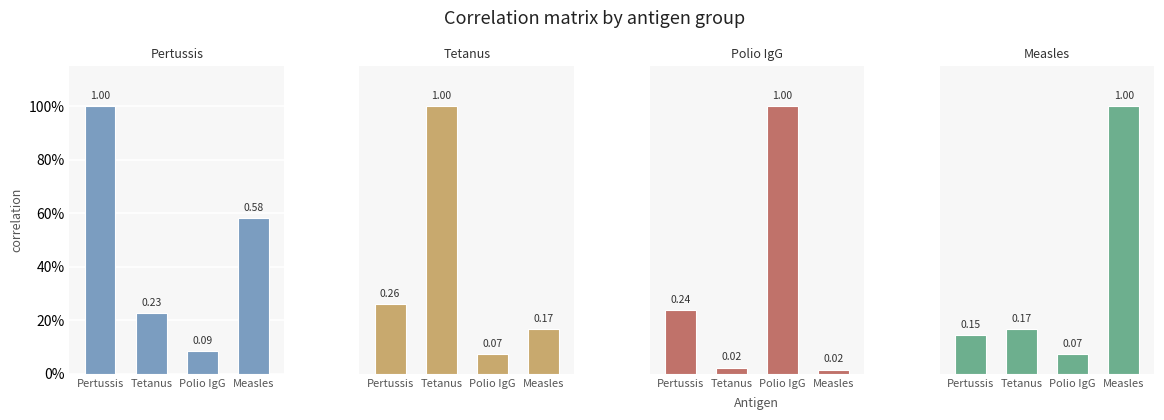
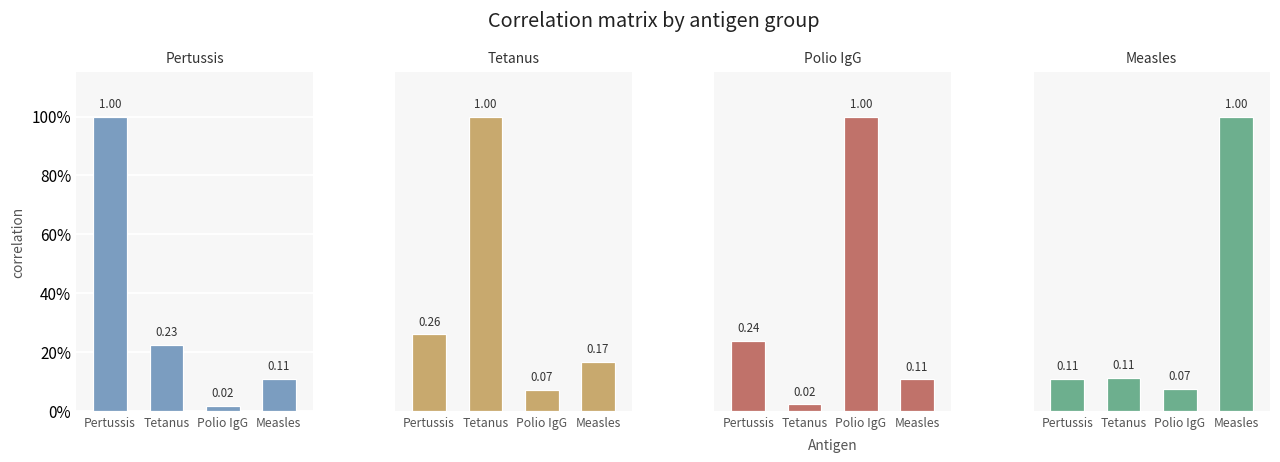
  {
    "Pertussis": {
      "Pertussis": 1.00,
      "Tetanus": 0.23,
-     "Polio IgG": 0.09,
-     "Measles": 0.58
+     "Polio IgG": 0.02,
+     "Measles": 0.11
    },
    "Tetanus": {
      "Pertussis": 0.26,
      "Tetanus": 1.00,
      "Polio IgG": 0.07,
      "Measles": 0.17
    },
    "Polio IgG": {
      "Pertussis": 0.24,
      "Tetanus": 0.02,
      "Polio IgG": 1.00,
-     "Measles": 0.02
+     "Measles": 0.11
    },
    "Measles": {
-     "Pertussis": 0.15,
-     "Tetanus": 0.17,
+     "Pertussis": 0.11,
+     "Tetanus": 0.11,
      "Polio IgG": 0.07,
      "Measles": 1.00
    }
  }
